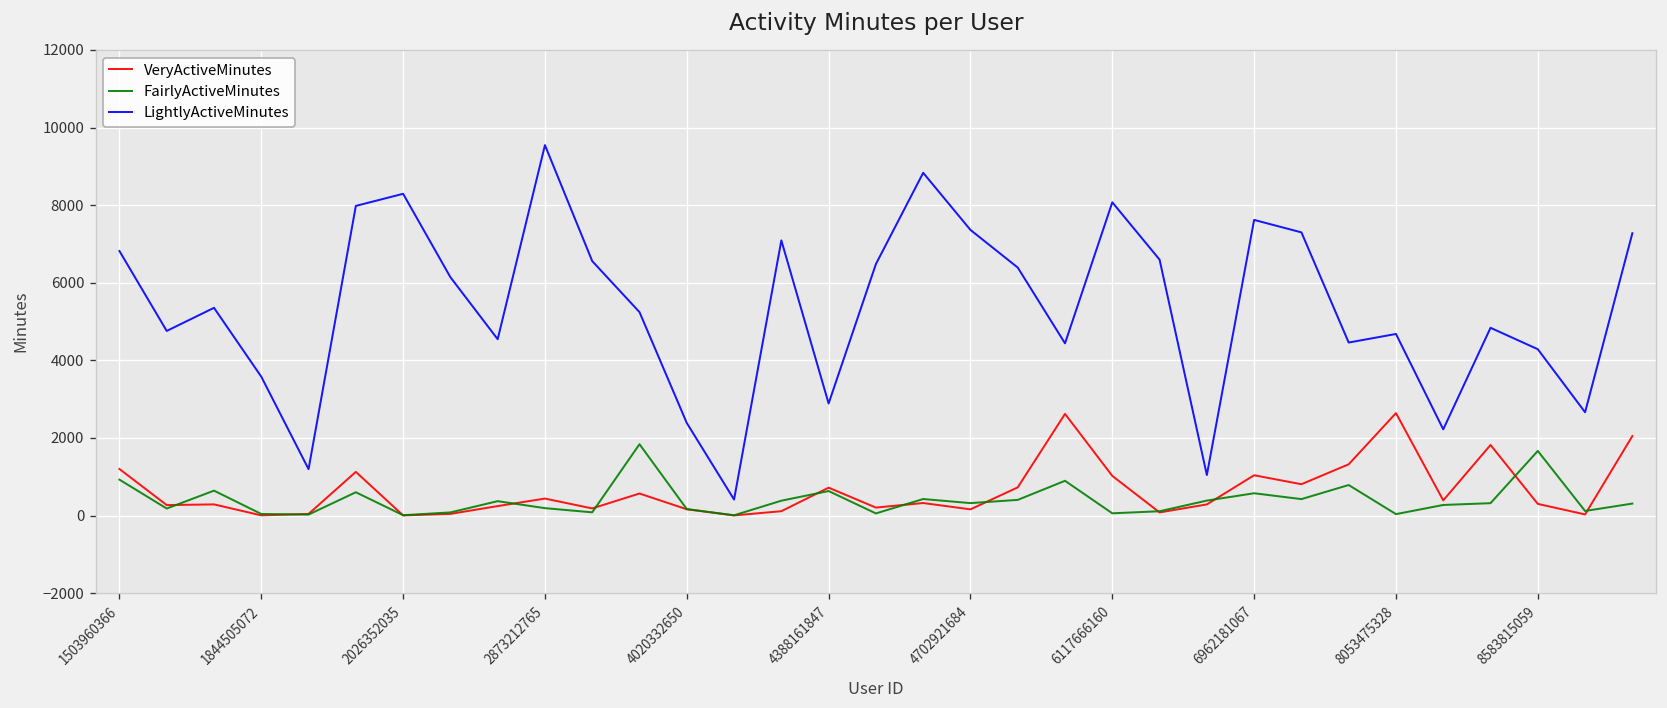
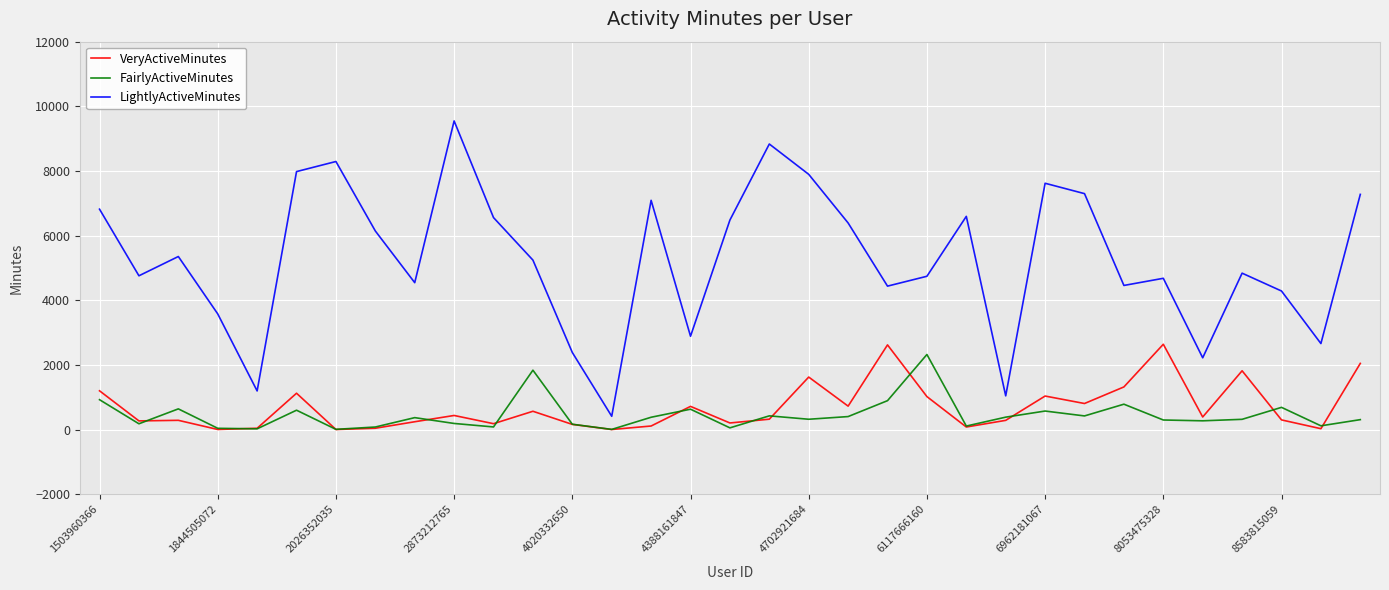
  {
    "VeryActiveMinutes": {
      "1503960366": 1200,
      "2873212765": 400,
      "4388161847": 700,
-     "4702921684": 200,
+     "4702921684": 1600,
      "6117666160": 1000,
      "6962181067": 1000,
      "8053475328": 2600,
      "8583815059": 300
    },
    "FairlyActiveMinutes": {
      "1503960366": 900,
      "2873212765": 200,
      "4388161847": 600,
      "4702921684": 300,
-     "6117666160": 100,
+     "6117666160": 2300,
      "6962181067": 600,
-     "8053475328": 0,
-     "8583815059": 1700
+     "8053475328": 300,
+     "8583815059": 700
    },
    "LightlyActiveMinutes": {
      "1503960366": 6800,
      "1844505072": 3600,
      "2026352035": 8300,
      "2873212765": 9500,
      "4020332650": 2400,
      "4388161847": 2900,
-     "4702921684": 7400,
-     "6117666160": 8100,
+     "4702921684": 7900,
+     "6117666160": 4700,
      "6962181067": 7600,
      "8053475328": 4700,
      "8583815059": 4300
    }
  }
